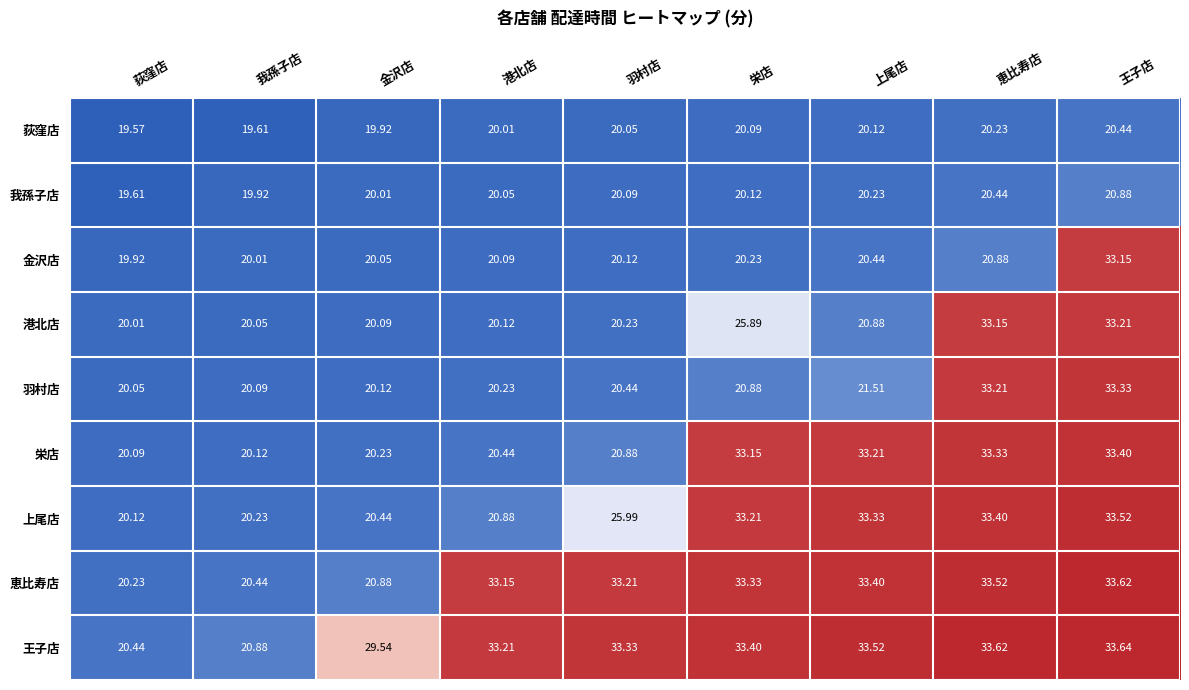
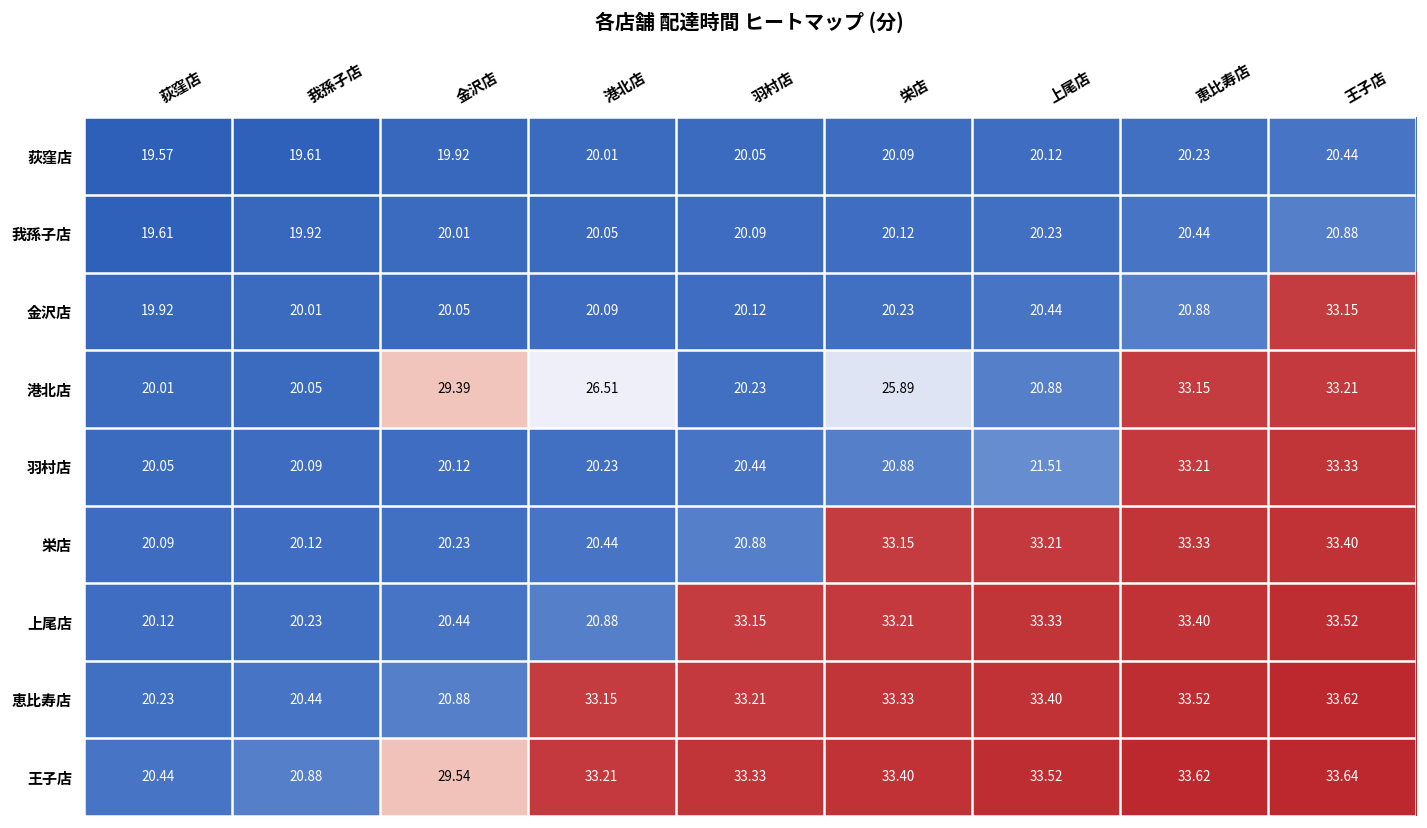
  {
    "荻窪店": {
      "荻窪店": 19.57,
      "我孫子店": 19.61,
      "金沢店": 19.92,
      "港北店": 20.01,
      "羽村店": 20.05,
      "栄店": 20.09,
      "上尾店": 20.12,
      "恵比寿店": 20.23,
      "王子店": 20.44
    },
    "我孫子店": {
      "荻窪店": 19.61,
      "我孫子店": 19.92,
      "金沢店": 20.01,
      "港北店": 20.05,
      "羽村店": 20.09,
      "栄店": 20.12,
      "上尾店": 20.23,
      "恵比寿店": 20.44,
      "王子店": 20.88
    },
    "金沢店": {
      "荻窪店": 19.92,
      "我孫子店": 20.01,
      "金沢店": 20.05,
      "港北店": 20.09,
      "羽村店": 20.12,
      "栄店": 20.23,
      "上尾店": 20.44,
      "恵比寿店": 20.88,
      "王子店": 33.15
    },
    "港北店": {
      "荻窪店": 20.01,
      "我孫子店": 20.05,
-     "金沢店": 20.09,
-     "港北店": 20.12,
+     "金沢店": 29.39,
+     "港北店": 26.51,
      "羽村店": 20.23,
      "栄店": 25.89,
      "上尾店": 20.88,
      "恵比寿店": 33.15,
      "王子店": 33.21
    },
    "羽村店": {
      "荻窪店": 20.05,
      "我孫子店": 20.09,
      "金沢店": 20.12,
      "港北店": 20.23,
      "羽村店": 20.44,
      "栄店": 20.88,
      "上尾店": 21.51,
      "恵比寿店": 33.21,
      "王子店": 33.33
    },
    "栄店": {
      "荻窪店": 20.09,
      "我孫子店": 20.12,
      "金沢店": 20.23,
      "港北店": 20.44,
      "羽村店": 20.88,
      "栄店": 33.15,
      "上尾店": 33.21,
      "恵比寿店": 33.33,
      "王子店": 33.40
    },
    "上尾店": {
      "荻窪店": 20.12,
      "我孫子店": 20.23,
      "金沢店": 20.44,
      "港北店": 20.88,
-     "羽村店": 25.99,
+     "羽村店": 33.15,
      "栄店": 33.21,
      "上尾店": 33.33,
      "恵比寿店": 33.40,
      "王子店": 33.52
    },
    "恵比寿店": {
      "荻窪店": 20.23,
      "我孫子店": 20.44,
      "金沢店": 20.88,
      "港北店": 33.15,
      "羽村店": 33.21,
      "栄店": 33.33,
      "上尾店": 33.40,
      "恵比寿店": 33.52,
      "王子店": 33.62
    },
    "王子店": {
      "荻窪店": 20.44,
      "我孫子店": 20.88,
      "金沢店": 29.54,
      "港北店": 33.21,
      "羽村店": 33.33,
      "栄店": 33.40,
      "上尾店": 33.52,
      "恵比寿店": 33.62,
      "王子店": 33.64
    }
  }
